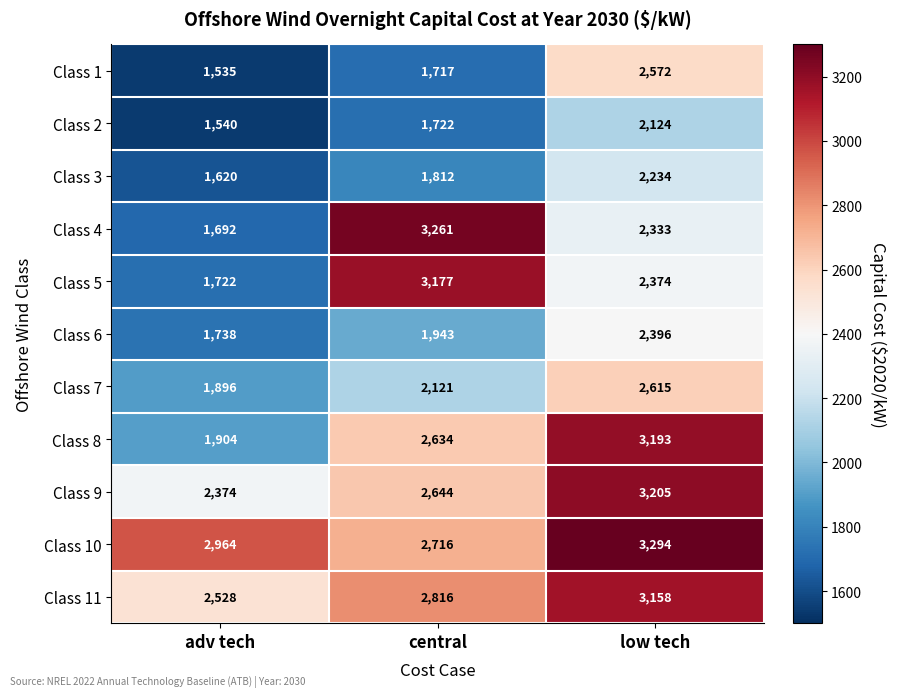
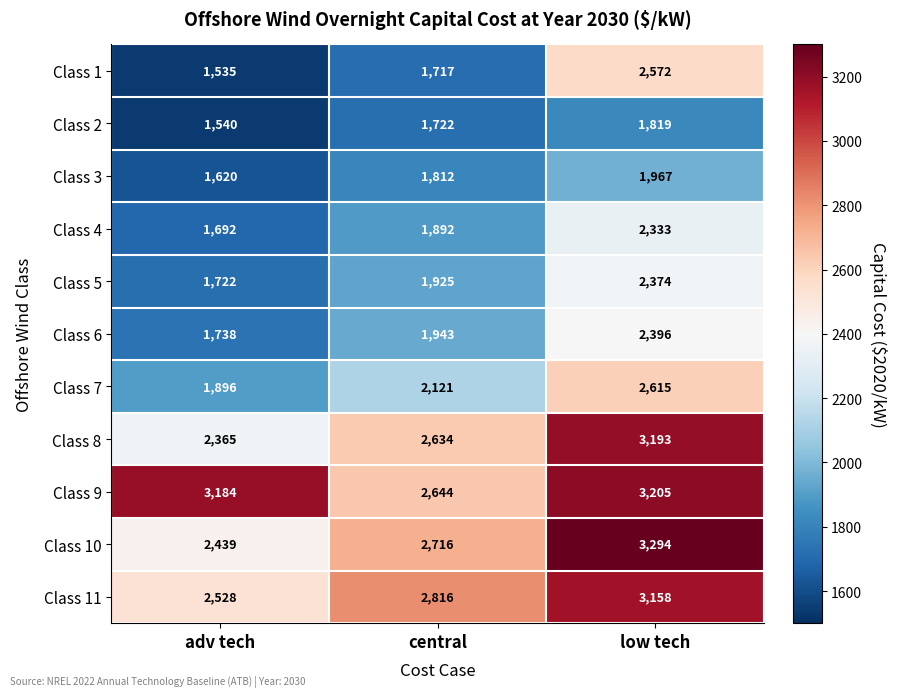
  {
    "Class 1": {
      "adv tech": "1,535",
      "central": "1,717",
      "low tech": "2,572"
    },
    "Class 2": {
      "adv tech": "1,540",
      "central": "1,722",
-     "low tech": "2,124"
+     "low tech": "1,819"
    },
    "Class 3": {
      "adv tech": "1,620",
      "central": "1,812",
-     "low tech": "2,234"
+     "low tech": "1,967"
    },
    "Class 4": {
      "adv tech": "1,692",
-     "central": "3,261",
+     "central": "1,892",
      "low tech": "2,333"
    },
    "Class 5": {
      "adv tech": "1,722",
-     "central": "3,177",
+     "central": "1,925",
      "low tech": "2,374"
    },
    "Class 6": {
      "adv tech": "1,738",
      "central": "1,943",
      "low tech": "2,396"
    },
    "Class 7": {
      "adv tech": "1,896",
      "central": "2,121",
      "low tech": "2,615"
    },
    "Class 8": {
-     "adv tech": "1,904",
+     "adv tech": "2,365",
      "central": "2,634",
      "low tech": "3,193"
    },
    "Class 9": {
-     "adv tech": "2,374",
+     "adv tech": "3,184",
      "central": "2,644",
      "low tech": "3,205"
    },
    "Class 10": {
-     "adv tech": "2,964",
+     "adv tech": "2,439",
      "central": "2,716",
      "low tech": "3,294"
    },
    "Class 11": {
      "adv tech": "2,528",
      "central": "2,816",
      "low tech": "3,158"
    }
  }
